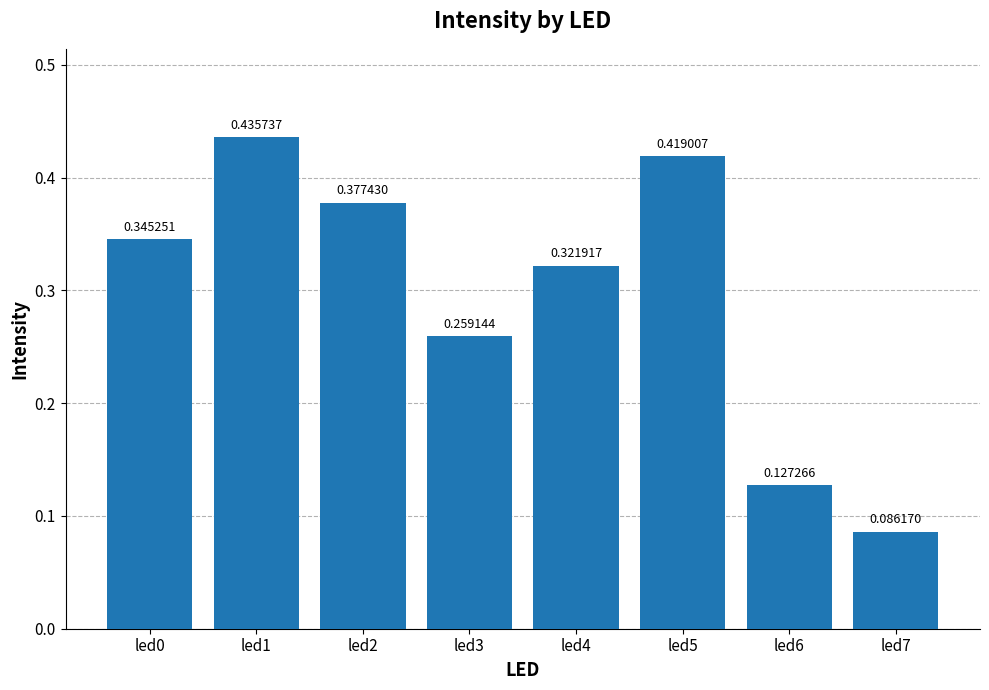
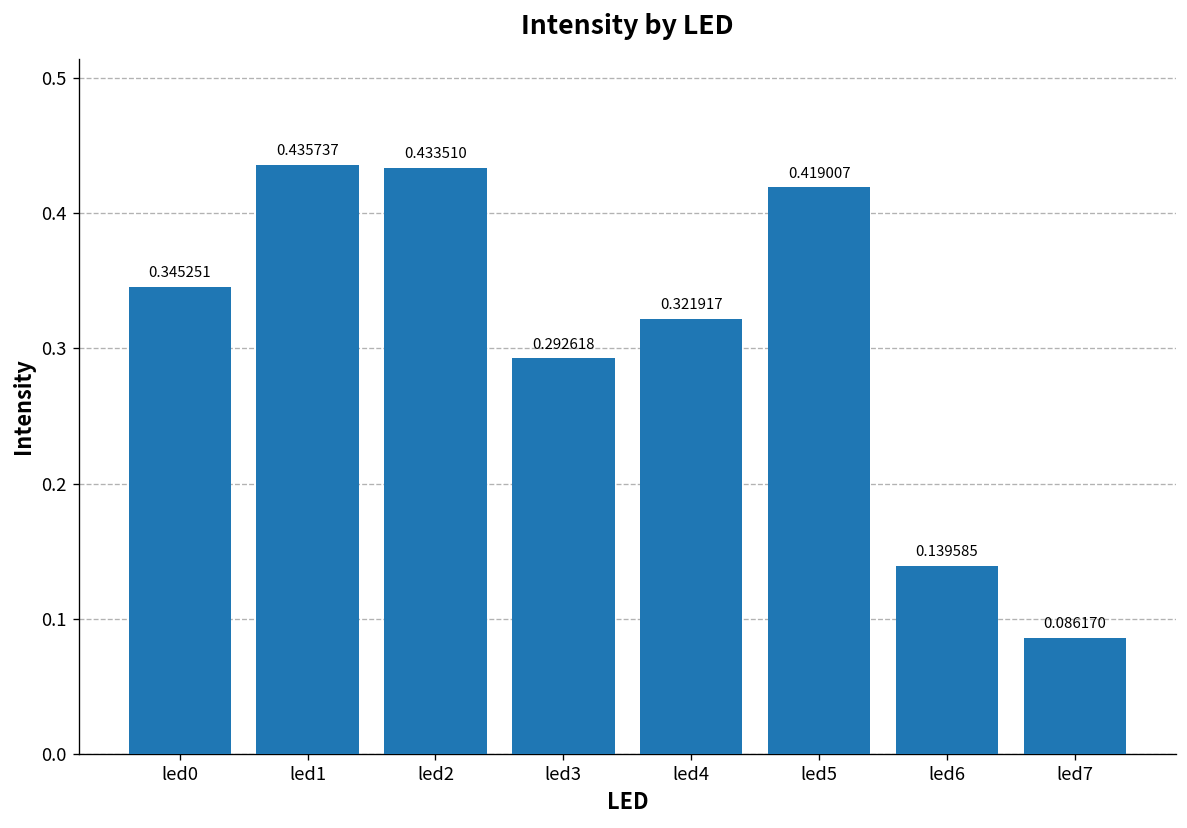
  {
    "led0": 0.345251,
    "led1": 0.435737,
-   "led2": 0.377430,
-   "led3": 0.259144,
+   "led2": 0.433510,
+   "led3": 0.292618,
    "led4": 0.321917,
    "led5": 0.419007,
-   "led6": 0.127266,
+   "led6": 0.139585,
    "led7": 0.086170
  }
